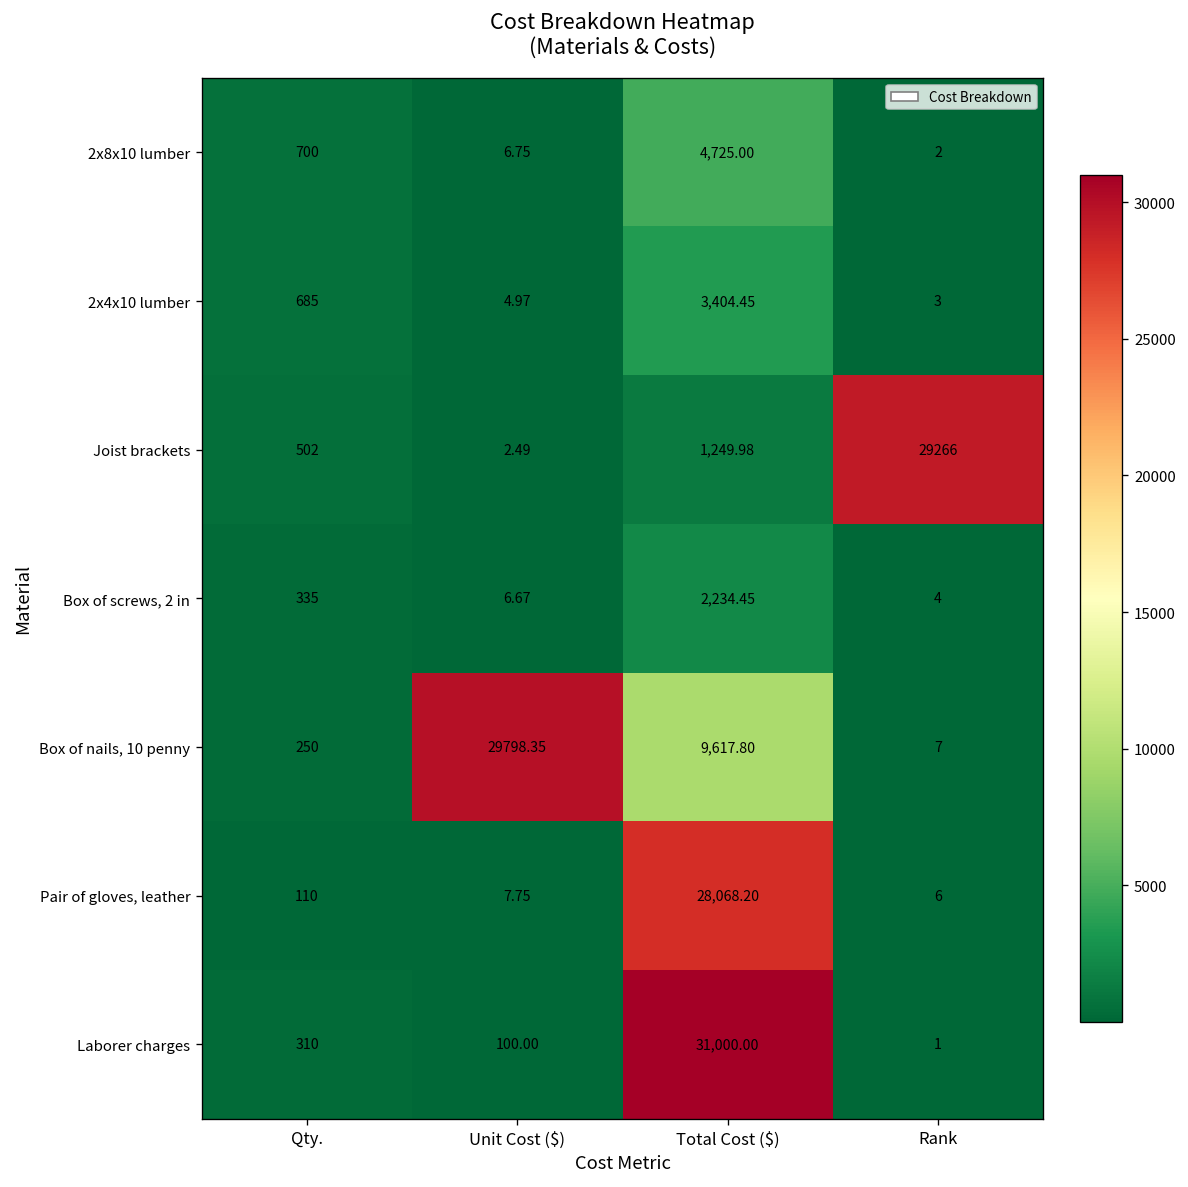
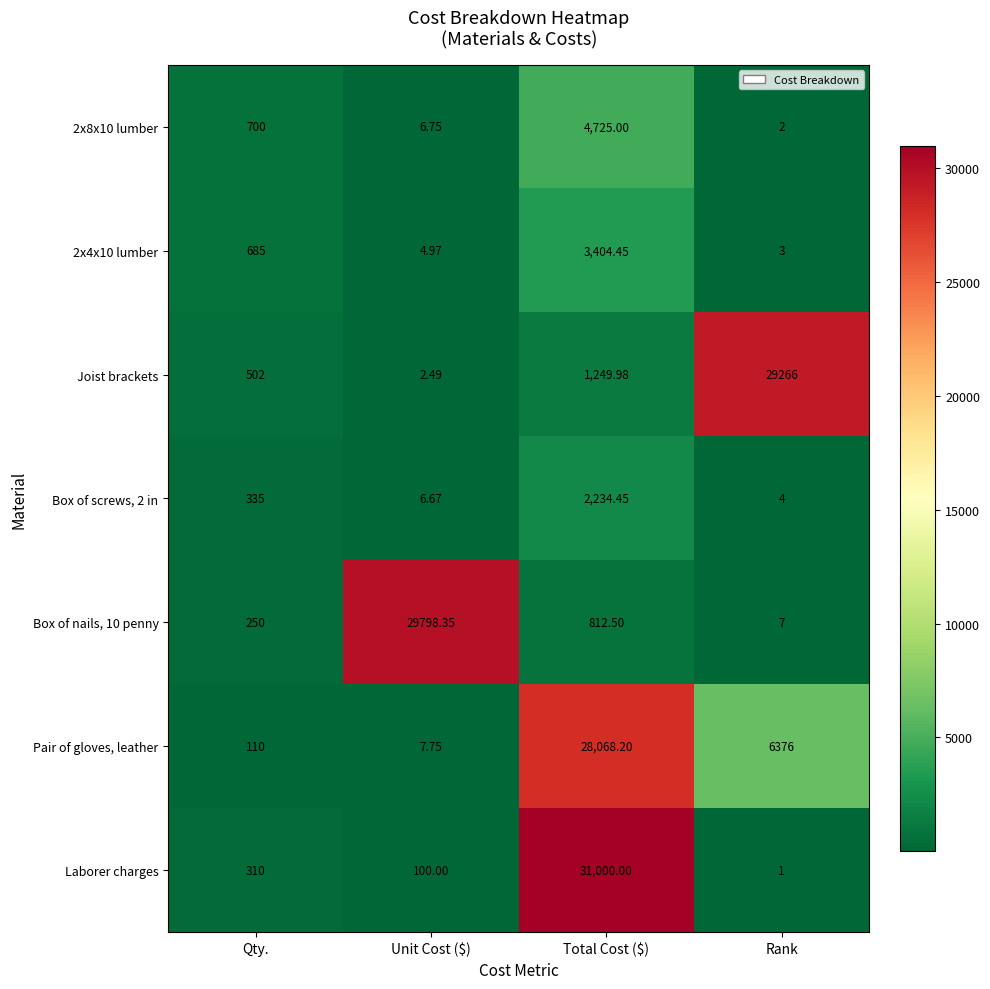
  {
    "2x8x10 lumber": {
      "Qty.": "700",
      "Unit Cost ($)": "6.75",
      "Total Cost ($)": "4,725.00",
      "Rank": "2"
    },
    "2x4x10 lumber": {
      "Qty.": "685",
      "Unit Cost ($)": "4.97",
      "Total Cost ($)": "3,404.45",
      "Rank": "3"
    },
    "Joist brackets": {
      "Qty.": "502",
      "Unit Cost ($)": "2.49",
      "Total Cost ($)": "1,249.98",
      "Rank": "29266"
    },
    "Box of screws, 2 in": {
      "Qty.": "335",
      "Unit Cost ($)": "6.67",
      "Total Cost ($)": "2,234.45",
      "Rank": "4"
    },
    "Box of nails, 10 penny": {
      "Qty.": "250",
      "Unit Cost ($)": "29798.35",
-     "Total Cost ($)": "9,617.80",
+     "Total Cost ($)": "812.50",
      "Rank": "7"
    },
    "Pair of gloves, leather": {
      "Qty.": "110",
      "Unit Cost ($)": "7.75",
      "Total Cost ($)": "28,068.20",
-     "Rank": "6"
+     "Rank": "6376"
    },
    "Laborer charges": {
      "Qty.": "310",
      "Unit Cost ($)": "100.00",
      "Total Cost ($)": "31,000.00",
      "Rank": "1"
    }
  }
